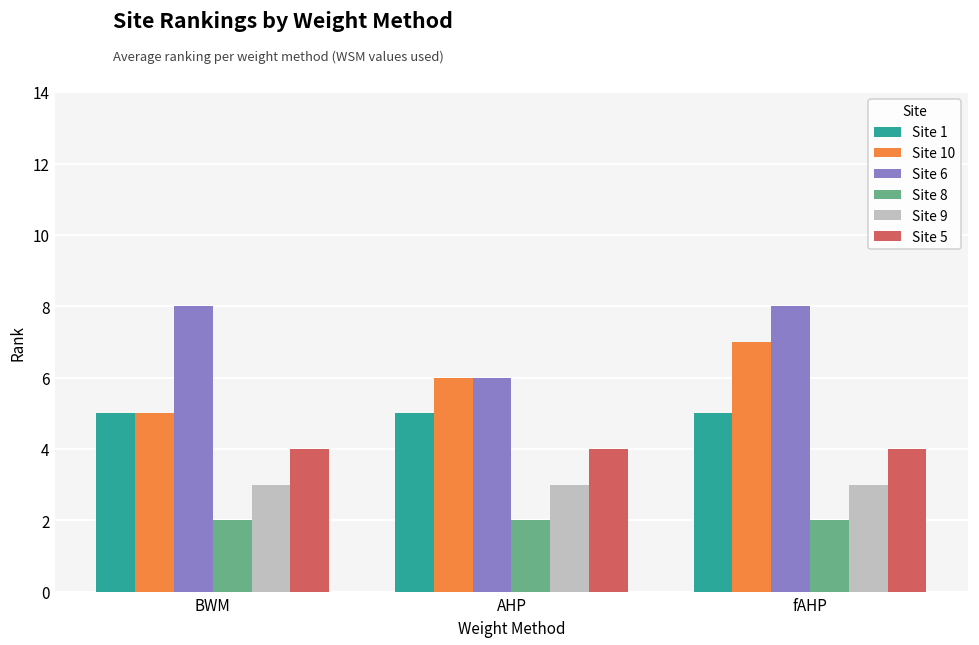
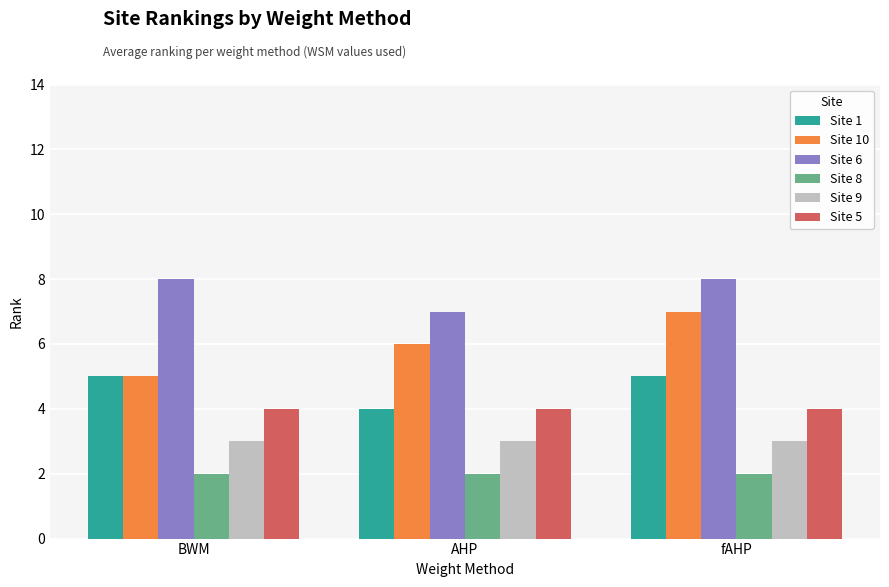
  {
    "Site 1": {
      "BWM": 5,
-     "AHP": 5,
+     "AHP": 4,
      "fAHP": 5
    },
    "Site 10": {
      "BWM": 5,
      "AHP": 6,
      "fAHP": 7
    },
    "Site 6": {
      "BWM": 8,
-     "AHP": 6,
+     "AHP": 7,
      "fAHP": 8
    },
    "Site 8": {
      "BWM": 2,
      "AHP": 2,
      "fAHP": 2
    },
    "Site 9": {
      "BWM": 3,
      "AHP": 3,
      "fAHP": 3
    },
    "Site 5": {
      "BWM": 4,
      "AHP": 4,
      "fAHP": 4
    }
  }
